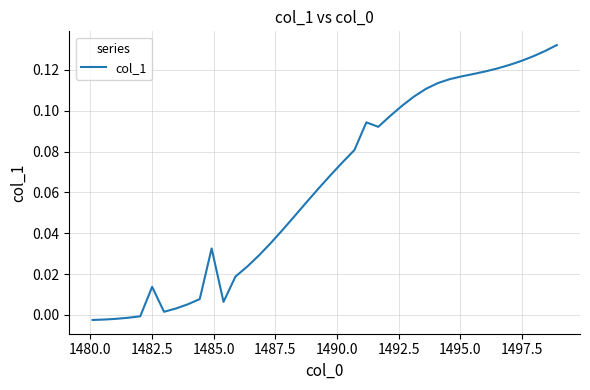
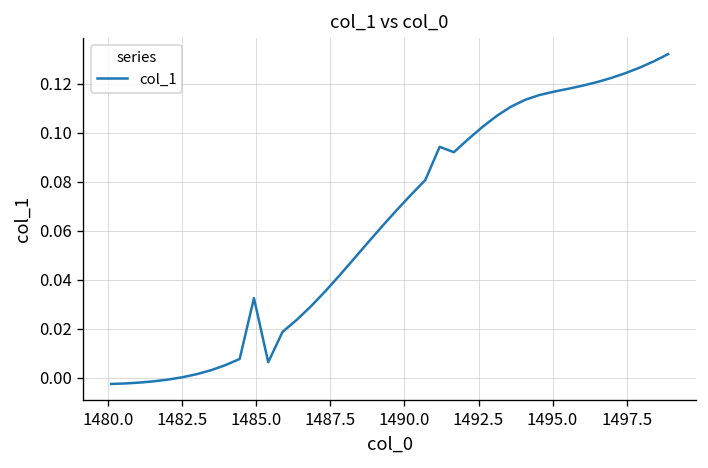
  {
-   "1482.5": 0.014
+   "1482.5": 0.000
  }
